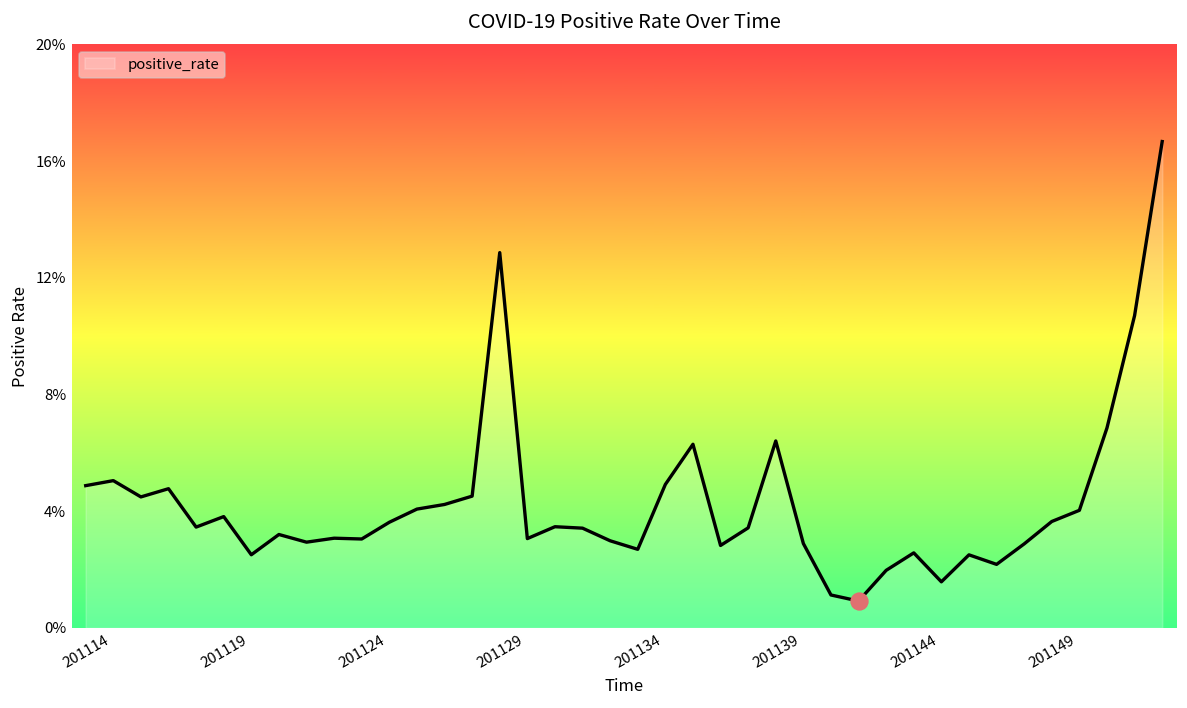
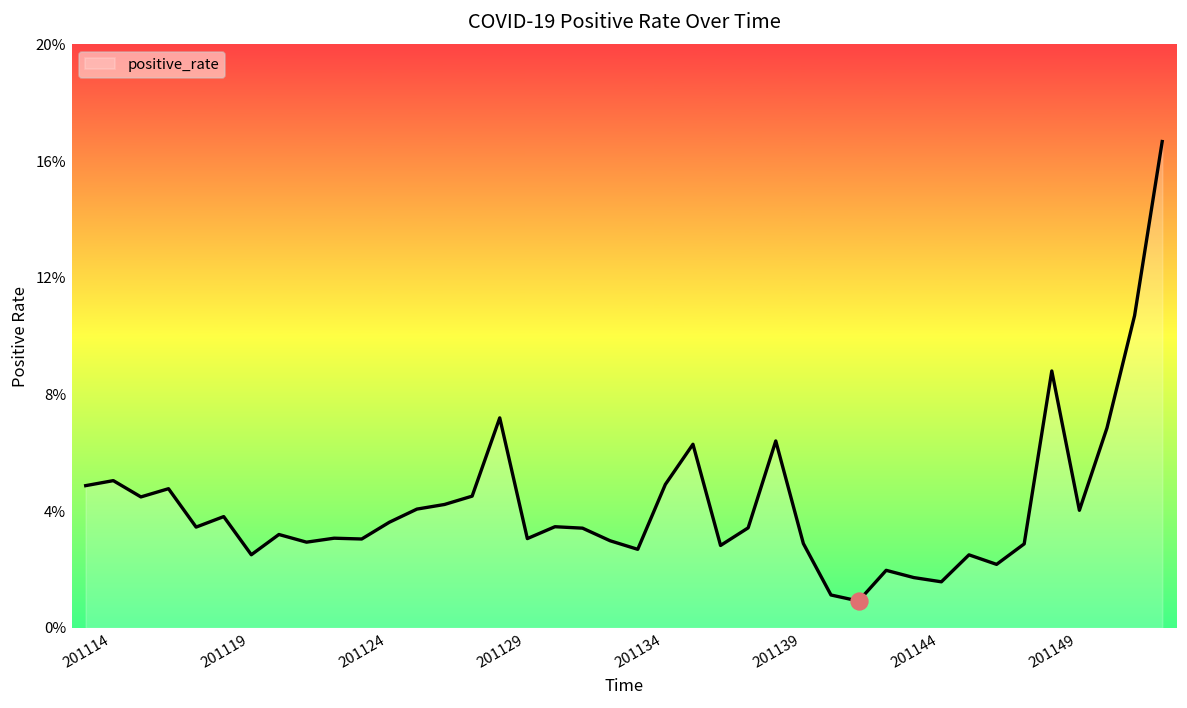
  {
    "positive_rate": {
      "201114": "4.8%",
      "201119": "3.8%",
      "201124": "3.0%",
-     "201129": "12.8%",
+     "201129": "7.1%",
      "201134": "2.7%",
      "201139": "6.4%",
-     "201144": "2.6%",
-     "201149": "3.6%"
+     "201144": "1.7%",
+     "201149": "8.7%"
    }
  }
